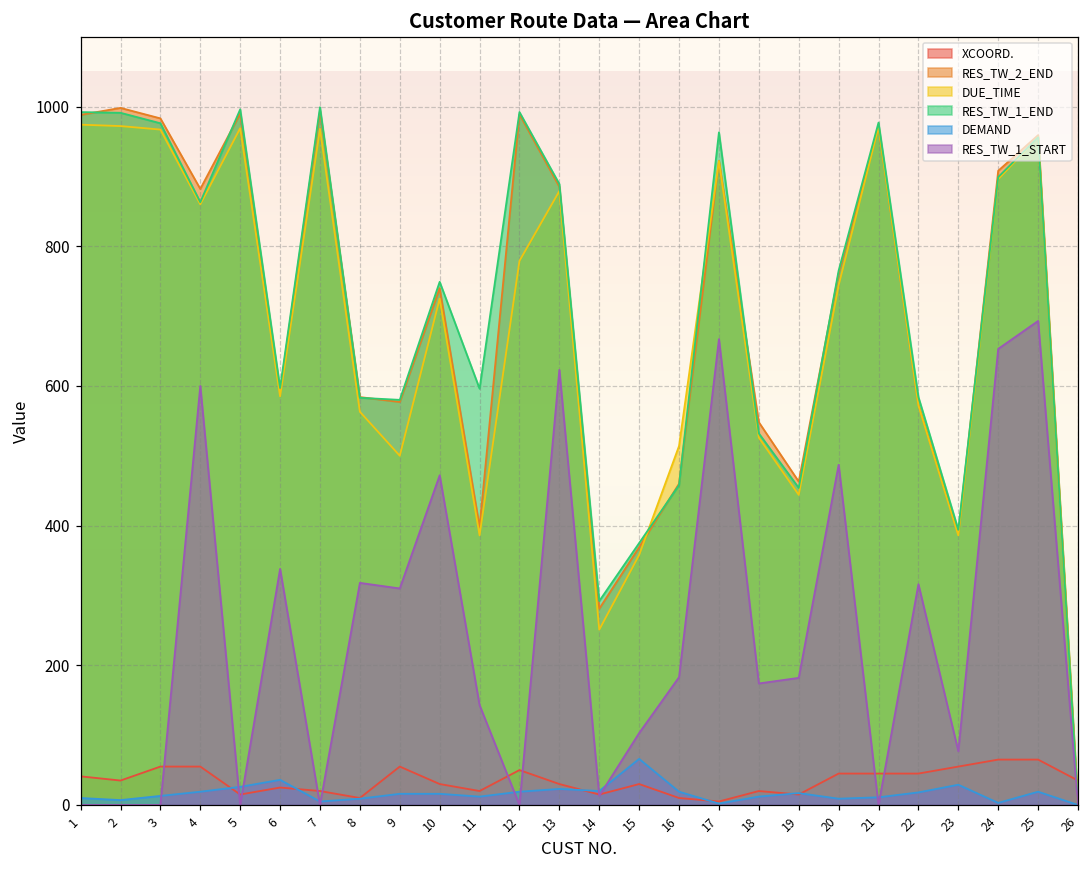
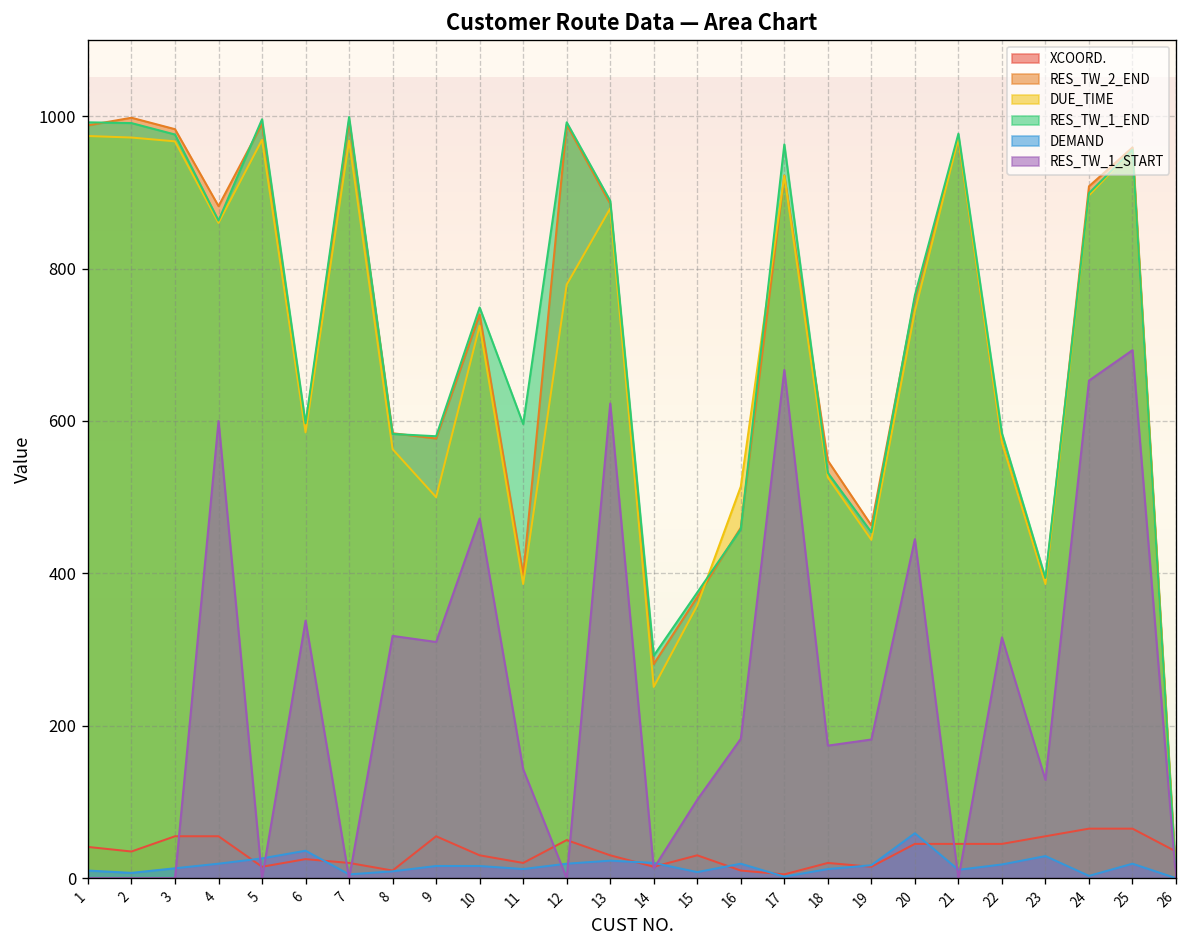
  {
    "DUE_TIME": {
      "1": 970,
      "2": 970,
      "3": 970,
      "5": 970,
      "6": 590,
      "7": 970,
      "8": 560,
      "9": 500,
      "10": 730,
      "11": 390,
      "12": 780,
      "13": 880,
      "14": 250,
      "15": 360,
      "16": 510,
      "18": 530,
      "19": 440,
      "20": 740
    },
    "RES_TW_1_END": {
      "1": 990,
      "2": 990,
      "3": 980,
      "5": 1000,
      "6": 600,
      "7": 1000,
      "10": 750,
      "11": 600,
      "13": 890,
      "14": 290,
      "15": 380,
      "17": 960,
      "18": 530,
      "19": 450,
      "21": 980,
      "22": 580,
      "23": 390
    },
    "DEMAND": {
      "1": 10,
      "2": 10,
      "3": 10,
      "4": 20,
      "5": 30,
      "6": 40,
      "7": 10,
      "9": 20,
      "10": 20,
      "11": 10,
      "12": 20,
      "13": 20,
      "14": 20,
-     "15": 70,
+     "15": 10,
      "16": 20,
      "18": 10,
-     "20": 10,
+     "20": 60,
      "21": 10,
      "22": 20,
      "23": 30,
      "24": 0,
      "25": 20
    },
    "RES_TW_1_START": {
      "1": 0,
      "2": 0,
      "3": 0,
      "4": 600,
      "5": 0,
      "6": 340,
      "7": 0,
      "8": 320,
      "9": 310,
      "10": 470,
      "11": 140,
      "12": 0,
      "13": 620,
      "15": 100,
      "16": 180,
      "17": 670,
      "18": 170,
      "19": 180,
-     "20": 490,
+     "20": 450,
      "21": 0,
      "22": 320,
-     "23": 80,
+     "23": 130,
      "24": 650,
      "25": 690
    }
  }
